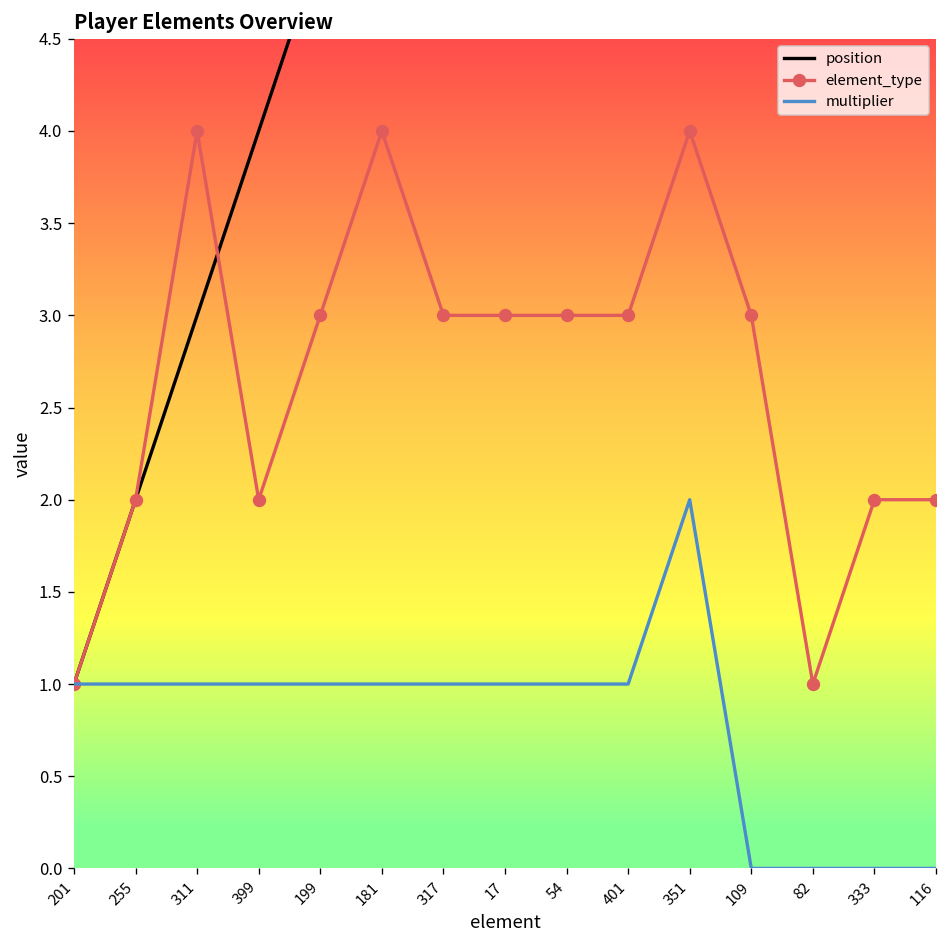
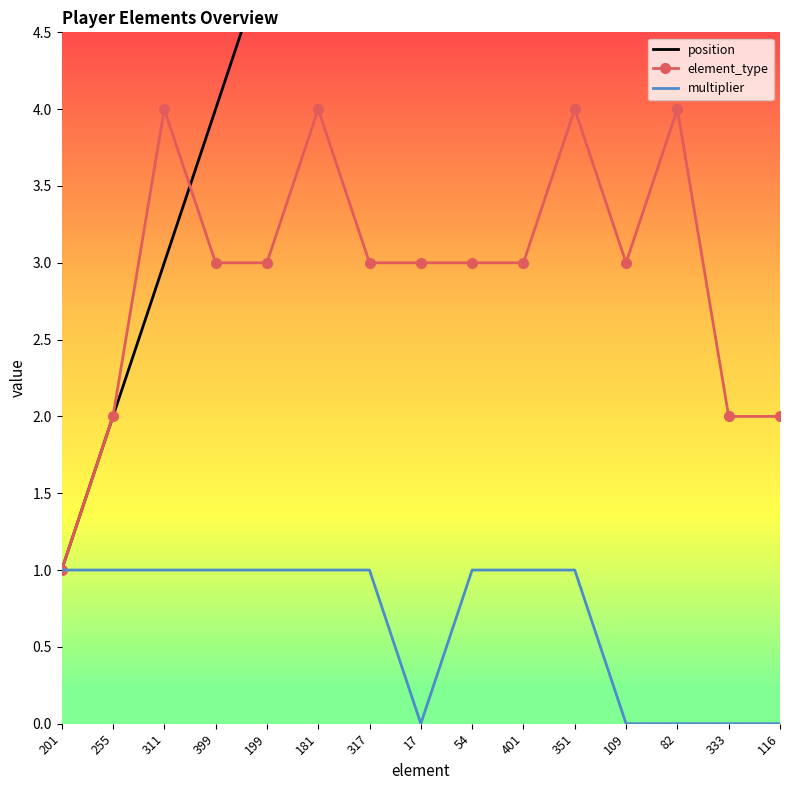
  {
    "position": {
      "311": 3,
      "399": 4
    },
    "element_type": {
      "311": 4,
-     "399": 2,
+     "399": 3,
      "199": 3,
      "181": 4,
      "317": 3,
      "17": 3,
      "54": 3,
      "401": 3,
      "351": 4,
      "109": 3,
-     "82": 1,
+     "82": 4,
      "333": 2,
      "116": 2
    },
    "multiplier": {
      "255": 1,
      "311": 1,
      "399": 1,
      "199": 1,
      "181": 1,
      "317": 1,
-     "17": 1,
+     "17": 0,
      "54": 1,
      "401": 1,
-     "351": 2,
+     "351": 1,
      "109": 0,
      "82": 0,
      "333": 0,
      "116": 0
    }
  }
